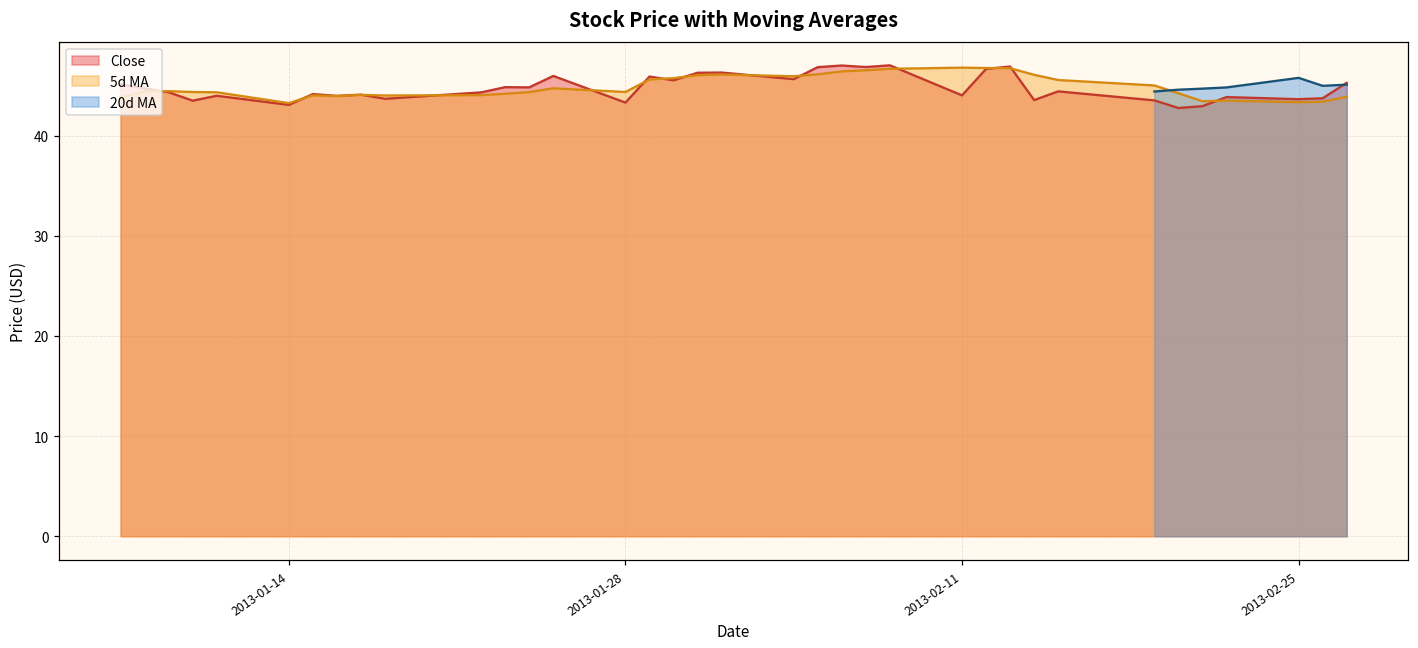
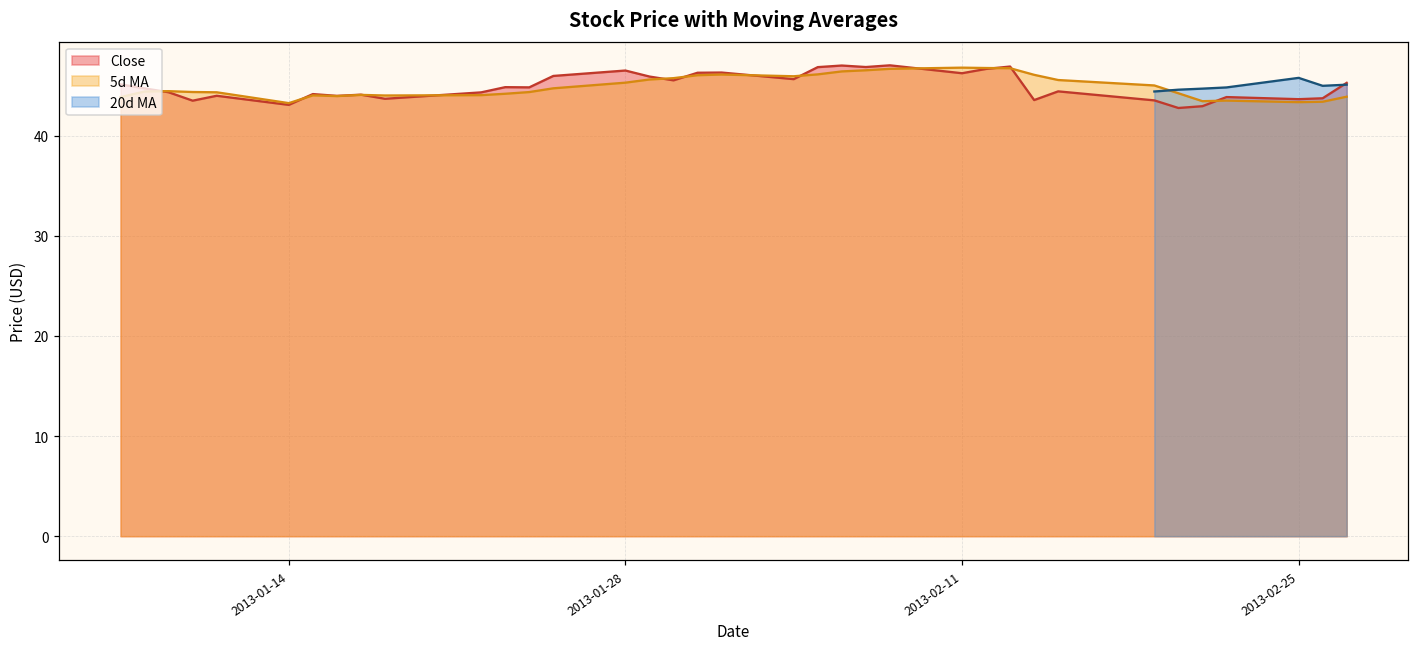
  {
    "Close": {
-     "2013-01-28": 43,
-     "2013-02-11": 44,
+     "2013-01-28": 47,
+     "2013-02-11": 46,
      "2013-02-25": 44
    },
    "5d MA": {
-     "2013-01-28": 44,
+     "2013-01-28": 45,
      "2013-02-11": 47,
      "2013-02-25": 43
    },
    "20d MA": {
      "2013-02-25": 46
    }
  }
